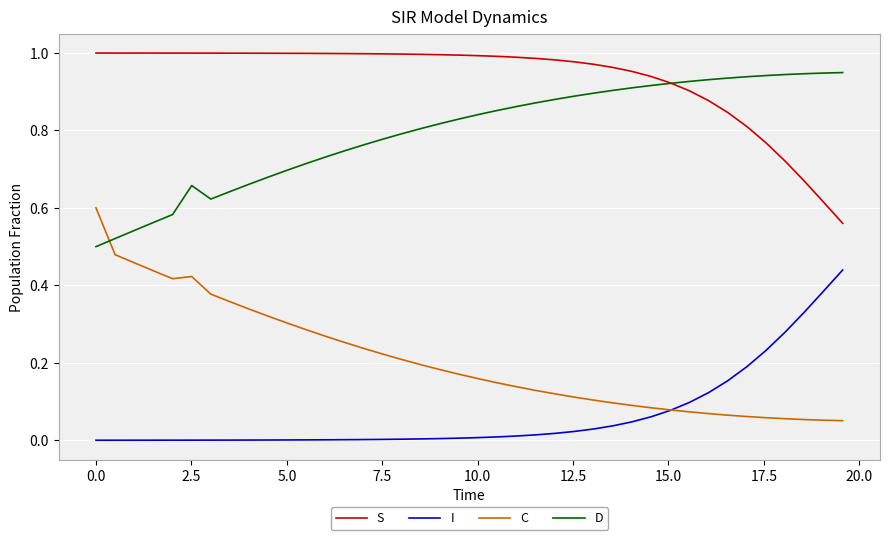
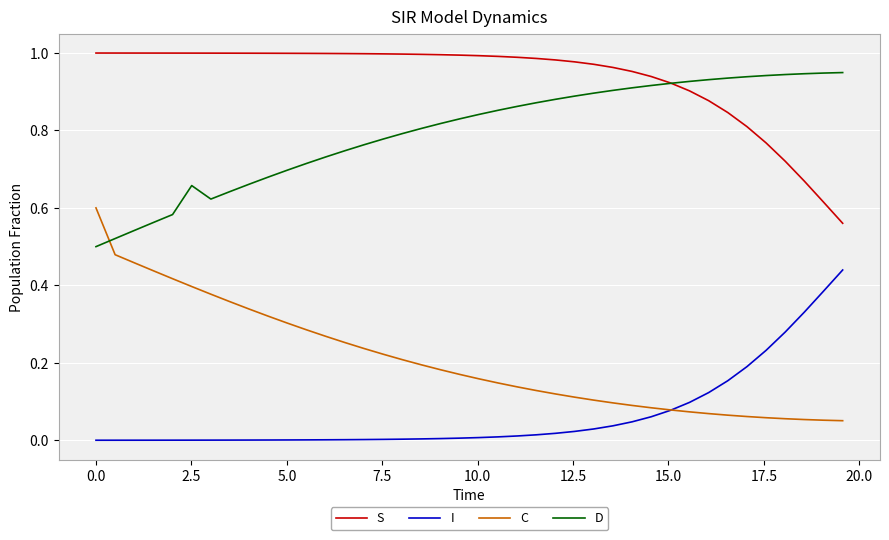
  {
    "S": {
      "0.0": 1.00,
      "2.5": 1.00
    },
    "I": {
      "0.0": 0.00,
      "2.5": 0.00
    },
    "C": {
      "0.0": 0.60,
-     "2.5": 0.42
+     "2.5": 0.40
    },
    "D": {
      "0.0": 0.50,
      "2.5": 0.66
    }
  }
